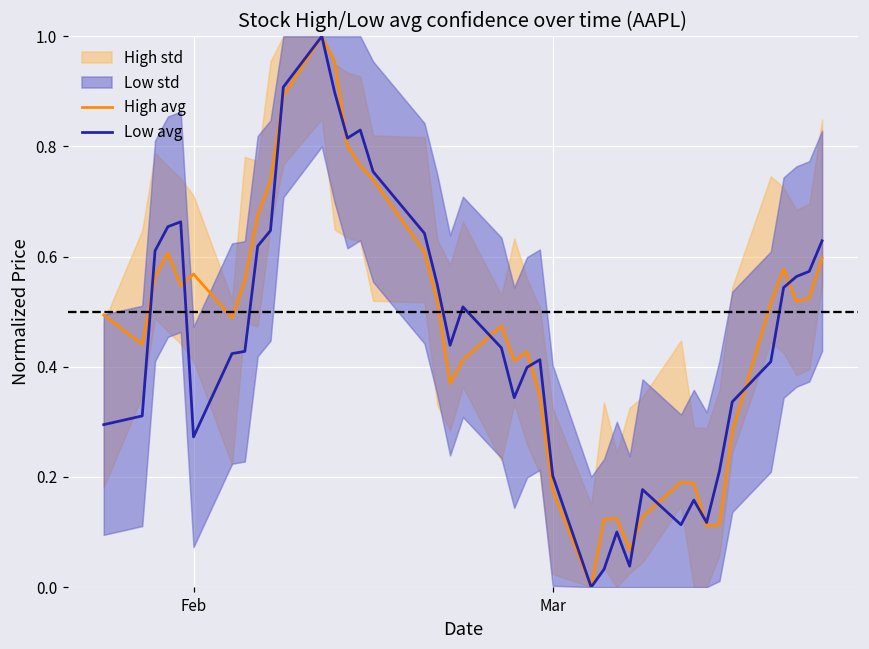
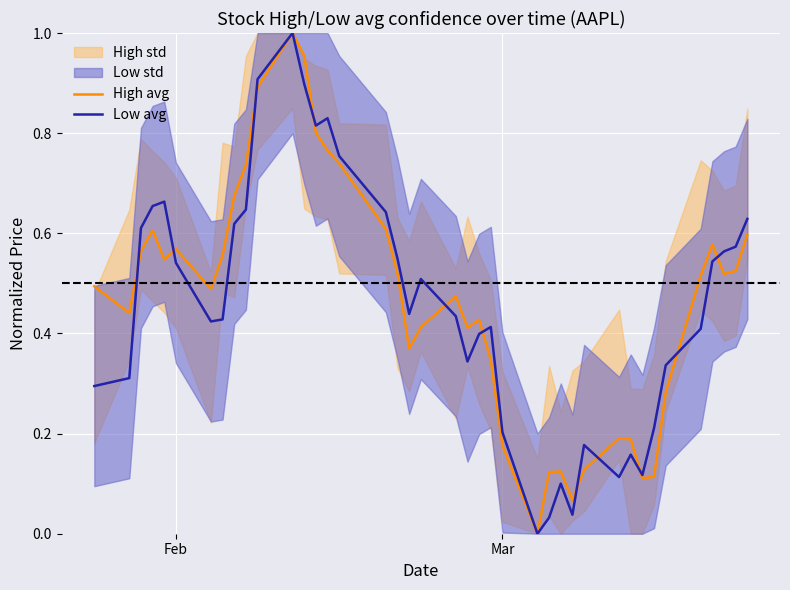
  {
    "High avg": {
      "Feb": 0.57,
      "Mar": 0.18
    },
    "Low avg": {
-     "Feb": 0.27,
+     "Feb": 0.54,
      "Mar": 0.20
    }
  }
